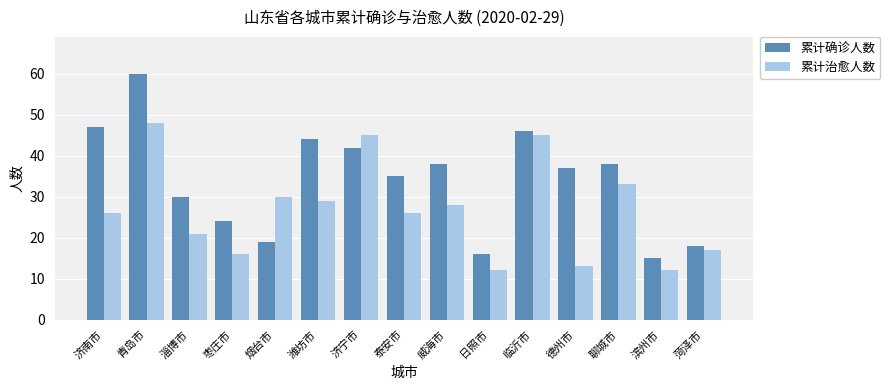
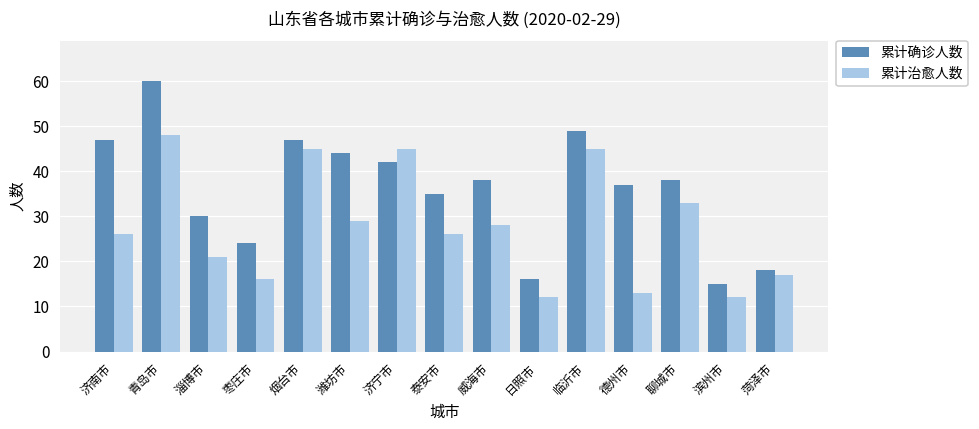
  {
    "累计确诊人数": {
      "济南市": 47,
      "青岛市": 60,
      "淄博市": 30,
      "枣庄市": 24,
-     "烟台市": 19,
+     "烟台市": 47,
      "潍坊市": 44,
      "济宁市": 42,
      "泰安市": 35,
      "威海市": 38,
      "日照市": 16,
-     "临沂市": 46,
+     "临沂市": 49,
      "德州市": 37,
      "聊城市": 38,
      "滨州市": 15,
      "菏泽市": 18
    },
    "累计治愈人数": {
      "济南市": 26,
      "青岛市": 48,
      "淄博市": 21,
      "枣庄市": 16,
-     "烟台市": 30,
+     "烟台市": 45,
      "潍坊市": 29,
      "济宁市": 45,
      "泰安市": 26,
      "威海市": 28,
      "日照市": 12,
      "临沂市": 45,
      "德州市": 13,
      "聊城市": 33,
      "滨州市": 12,
      "菏泽市": 17
    }
  }
